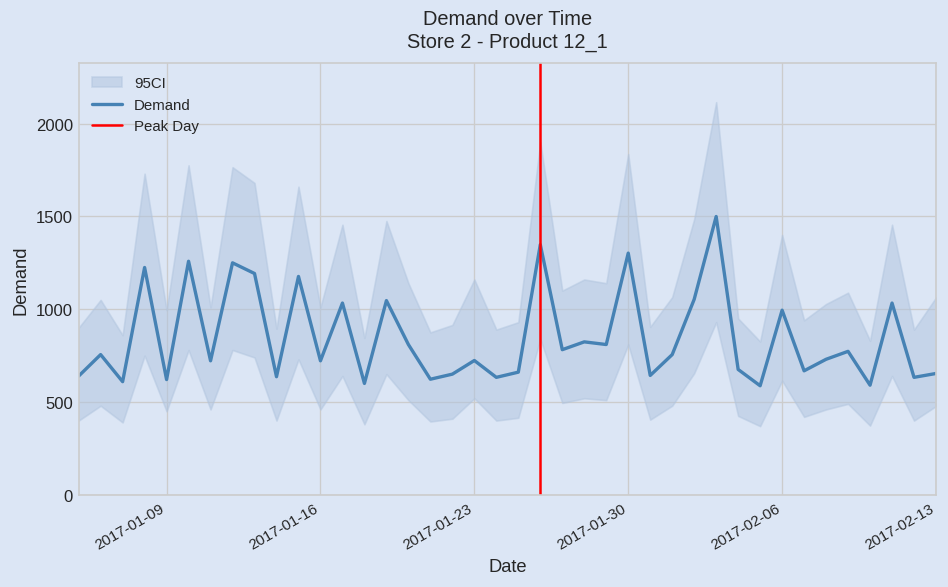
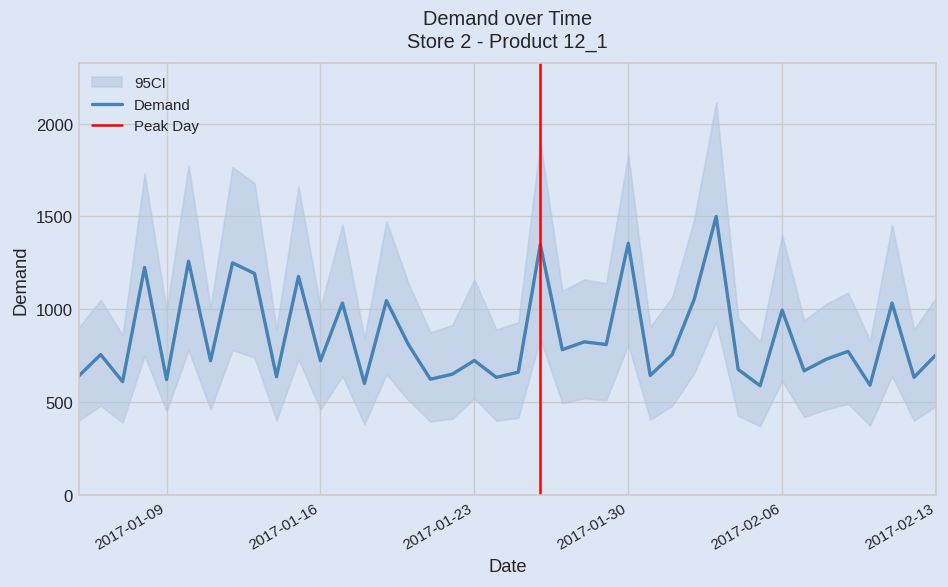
  {
    "Demand": {
      "2017-01-09": 620,
      "2017-01-16": 720,
      "2017-01-23": 720,
-     "2017-01-30": 1300,
+     "2017-01-30": 1360,
      "2017-02-06": 990,
-     "2017-02-13": 650
+     "2017-02-13": 750
    }
  }
